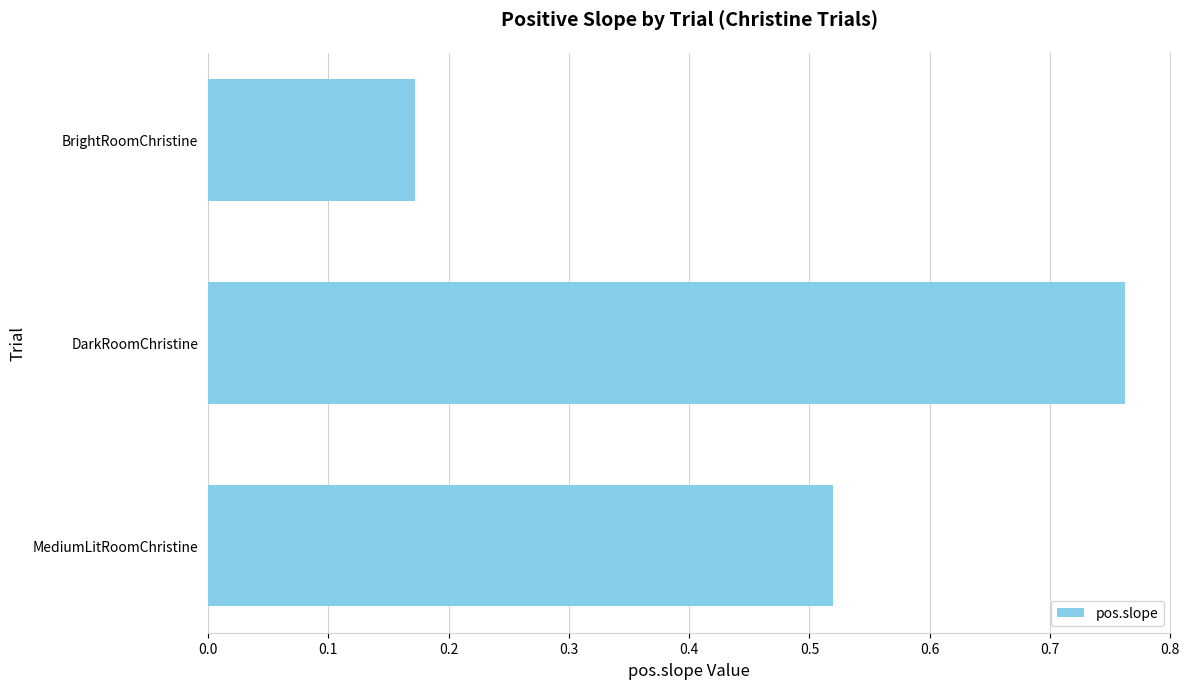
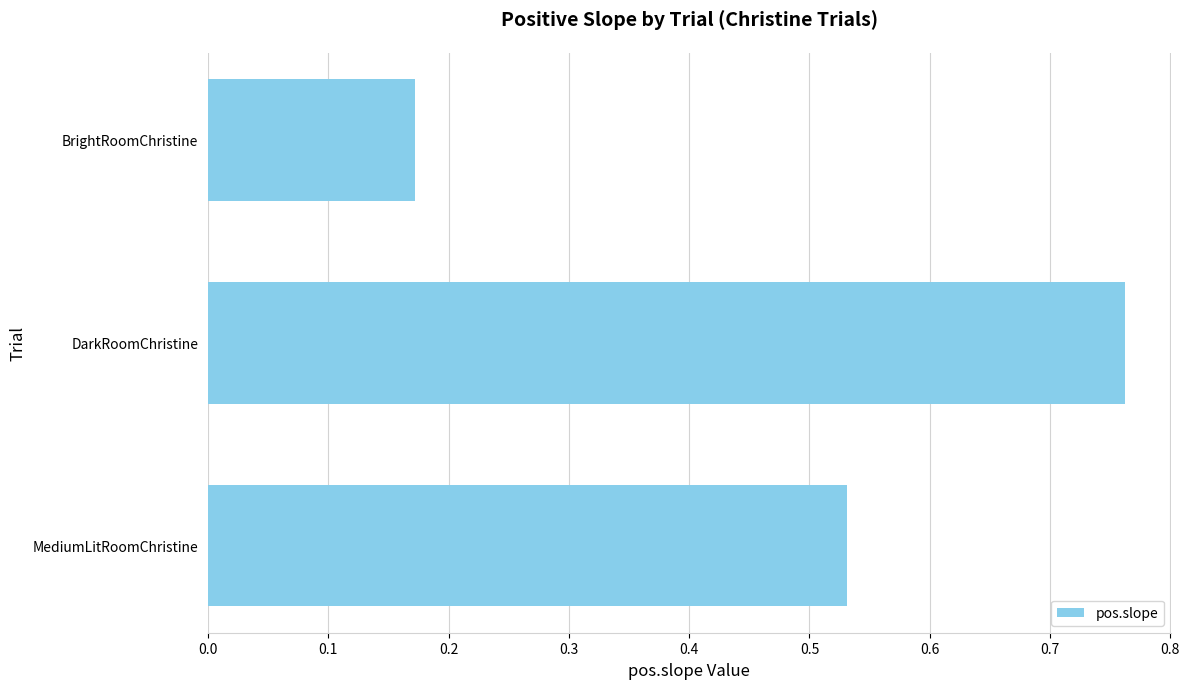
  {
    "BrightRoomChristine": 0.172,
    "DarkRoomChristine": 0.762,
-   "MediumLitRoomChristine": 0.520
+   "MediumLitRoomChristine": 0.531
  }
